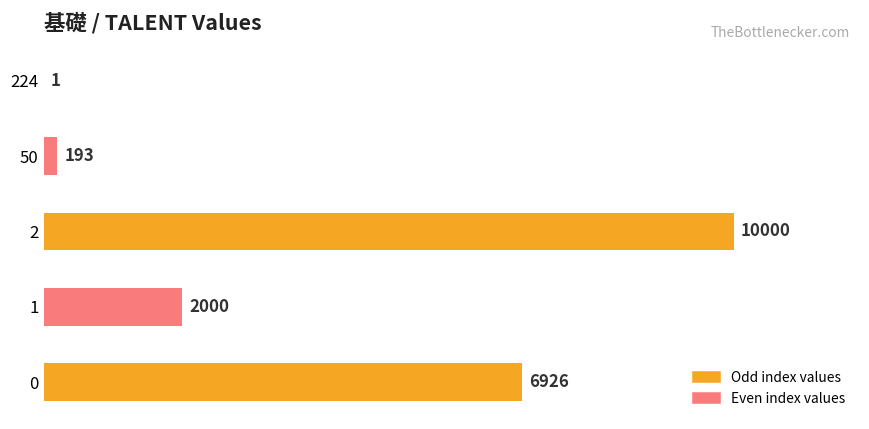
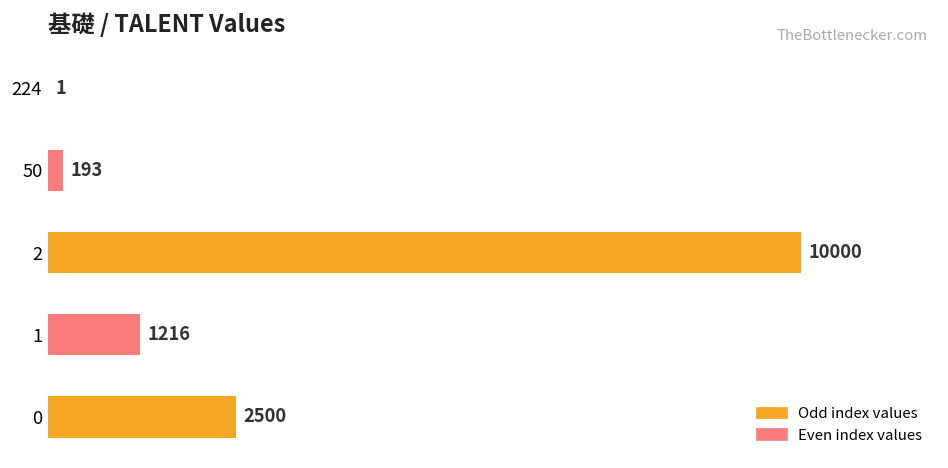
  {
    "224": 1,
    "50": 193,
    "2": 10000,
-   "1": 2000,
-   "0": 6926
+   "1": 1216,
+   "0": 2500
  }
